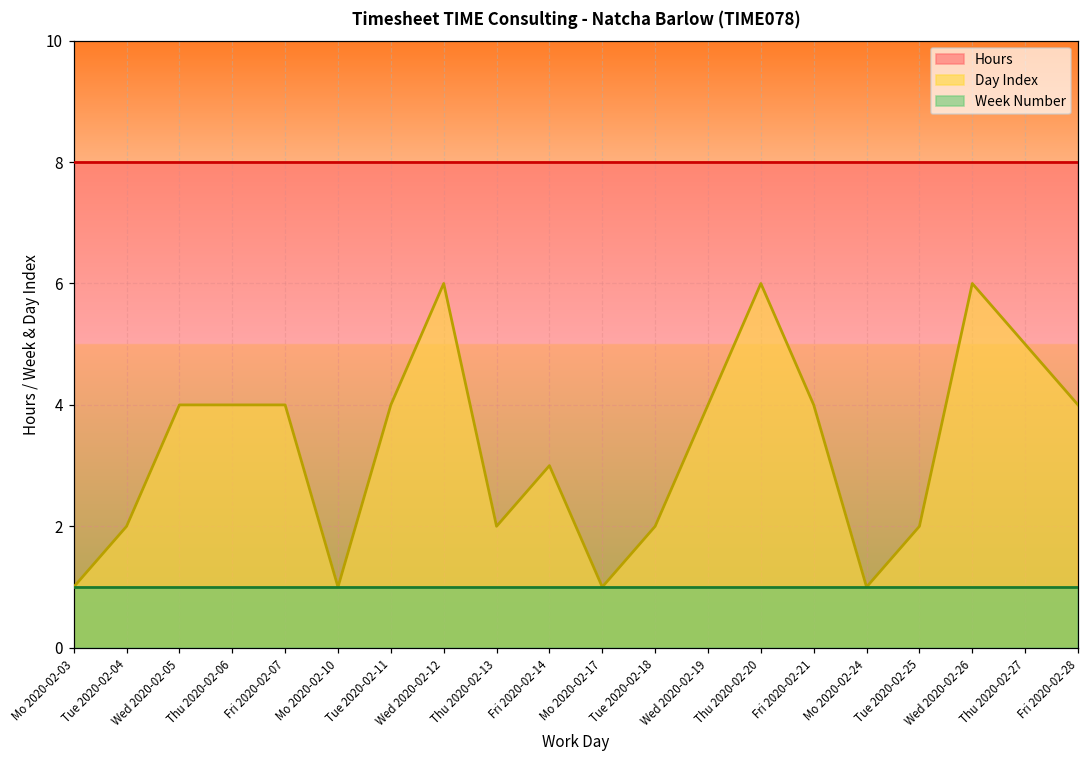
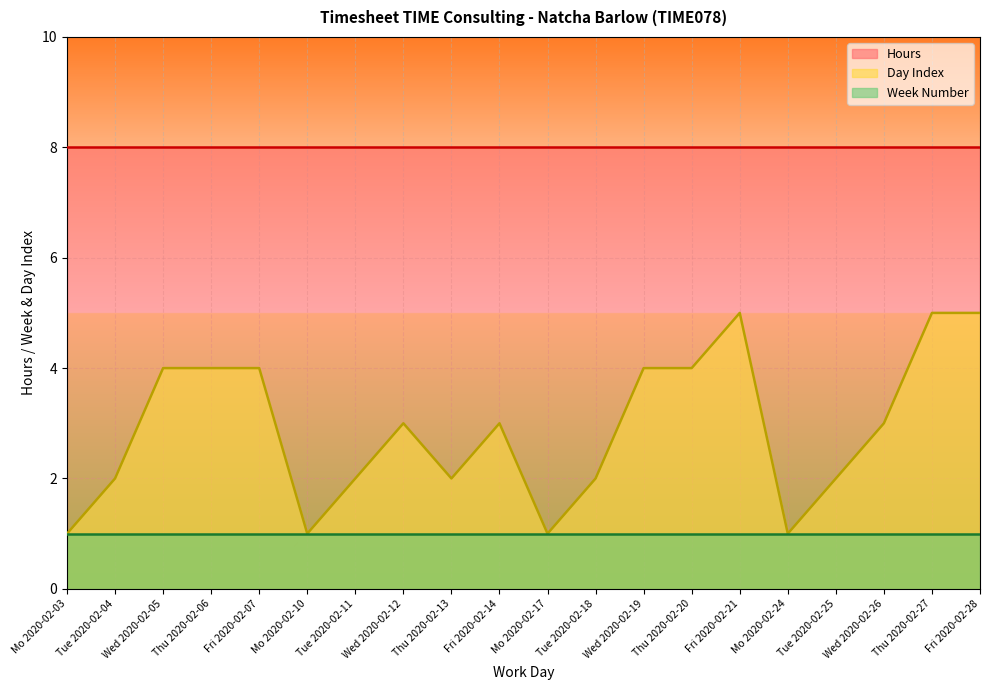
  {
    "Hours": {
      "Mo 2020-02-03": 8,
      "Tue 2020-02-04": 8,
      "Wed 2020-02-05": 8,
      "Thu 2020-02-06": 8,
      "Fri 2020-02-07": 8,
      "Mo 2020-02-10": 8,
      "Tue 2020-02-11": 8,
      "Wed 2020-02-12": 8,
      "Thu 2020-02-13": 8,
      "Fri 2020-02-14": 8,
      "Mo 2020-02-17": 8,
      "Tue 2020-02-18": 8,
      "Wed 2020-02-19": 8,
      "Thu 2020-02-20": 8,
      "Fri 2020-02-21": 8,
      "Mo 2020-02-24": 8,
      "Tue 2020-02-25": 8,
      "Wed 2020-02-26": 8,
      "Thu 2020-02-27": 8,
      "Fri 2020-02-28": 8
    },
    "Day Index": {
      "Tue 2020-02-04": 2,
      "Wed 2020-02-05": 4,
      "Thu 2020-02-06": 4,
      "Fri 2020-02-07": 4,
-     "Tue 2020-02-11": 4,
-     "Wed 2020-02-12": 6,
+     "Tue 2020-02-11": 2,
+     "Wed 2020-02-12": 3,
      "Thu 2020-02-13": 2,
      "Fri 2020-02-14": 3,
      "Tue 2020-02-18": 2,
      "Wed 2020-02-19": 4,
-     "Thu 2020-02-20": 6,
-     "Fri 2020-02-21": 4,
+     "Thu 2020-02-20": 4,
+     "Fri 2020-02-21": 5,
      "Tue 2020-02-25": 2,
-     "Wed 2020-02-26": 6,
+     "Wed 2020-02-26": 3,
      "Thu 2020-02-27": 5,
-     "Fri 2020-02-28": 4
+     "Fri 2020-02-28": 5
    },
    "Week Number": {
      "Tue 2020-02-04": 1,
      "Wed 2020-02-05": 1,
      "Thu 2020-02-06": 1,
      "Fri 2020-02-07": 1,
      "Tue 2020-02-11": 1,
      "Wed 2020-02-12": 1,
      "Thu 2020-02-13": 1,
      "Fri 2020-02-14": 1,
      "Tue 2020-02-18": 1,
      "Wed 2020-02-19": 1,
      "Thu 2020-02-20": 1,
      "Fri 2020-02-21": 1,
      "Tue 2020-02-25": 1,
      "Wed 2020-02-26": 1,
      "Thu 2020-02-27": 1,
      "Fri 2020-02-28": 1
    }
  }
